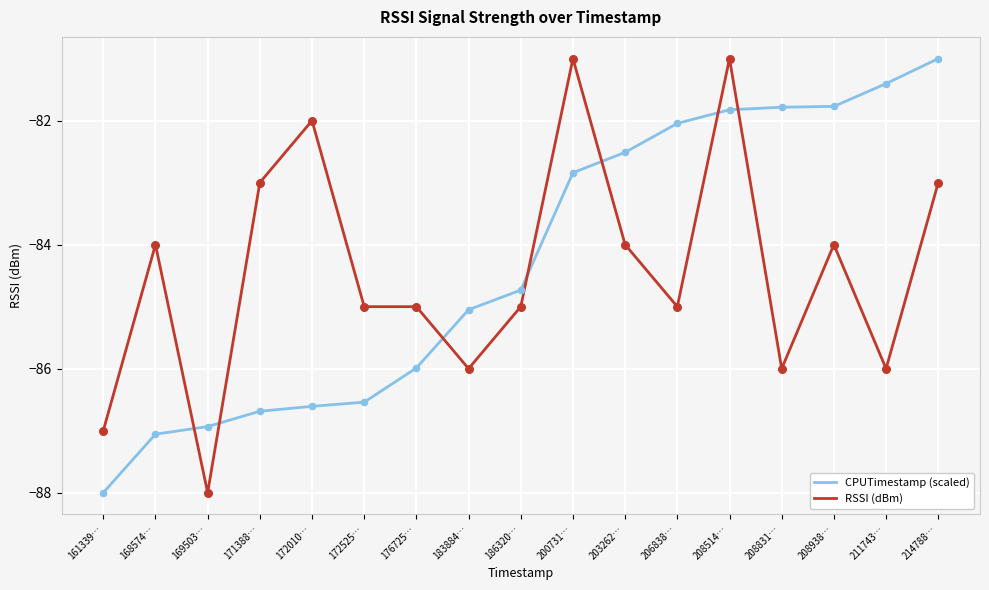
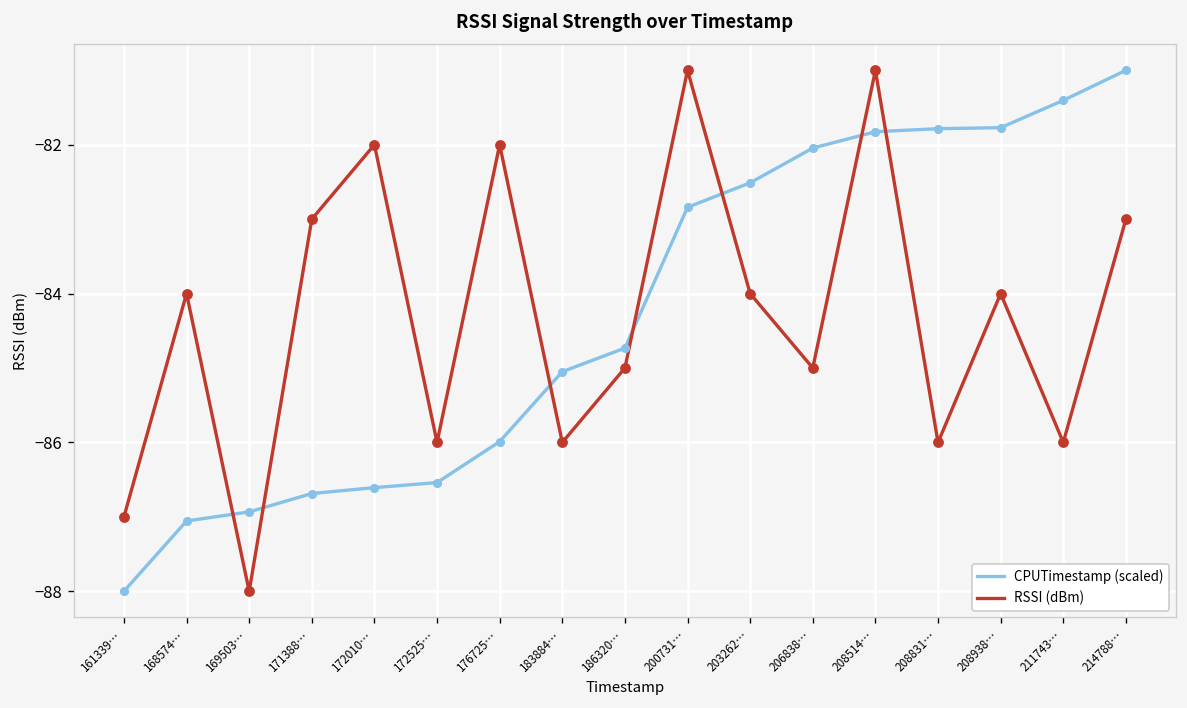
  {
    "CPUTimestamp (scaled)": {
      "161339…": -88,
      "168574…": -87.1,
      "169503…": -86.9,
      "171388…": -86.7,
      "172010…": -86.6,
      "172525…": -86.5,
      "176725…": -86,
      "183884…": -85.0,
      "186320…": -84.7,
      "200731…": -82.8,
      "203262…": -82.5,
      "206838…": -82.0,
      "208514…": -81.8,
      "208831…": -81.8,
      "208938…": -81.8,
      "211743…": -81.4,
      "214788…": -81
    },
    "RSSI (dBm)": {
      "161339…": -87,
      "168574…": -84,
      "169503…": -88,
      "171388…": -83,
      "172010…": -82,
-     "172525…": -85,
-     "176725…": -85,
+     "172525…": -86,
+     "176725…": -82,
      "183884…": -86,
      "186320…": -85,
      "200731…": -81,
      "203262…": -84,
      "206838…": -85,
      "208514…": -81,
      "208831…": -86,
      "208938…": -84,
      "211743…": -86,
      "214788…": -83
    }
  }
